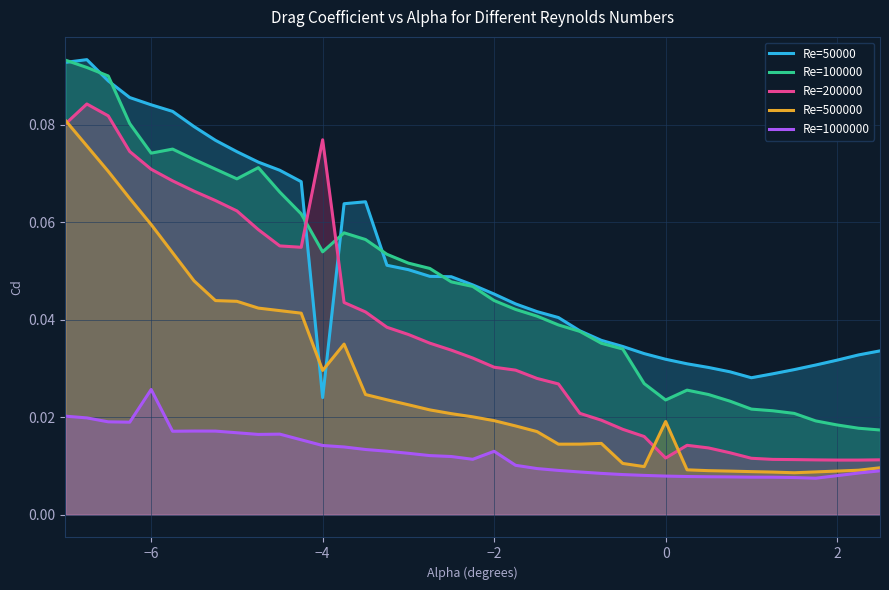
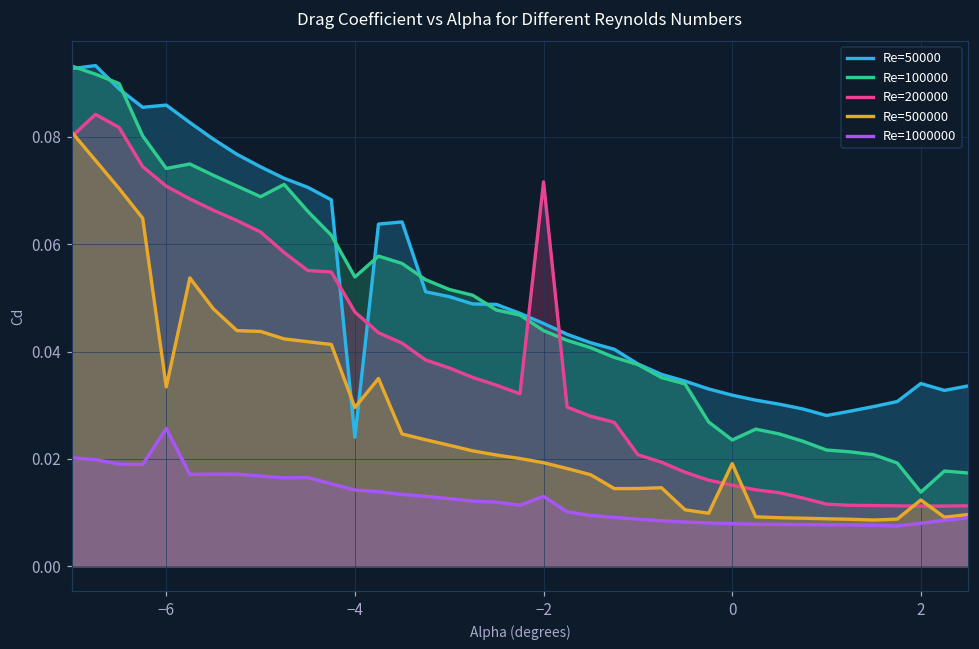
  {
    "Re=50000": {
-     "−6": 0.084,
+     "−6": 0.086,
      "−4": 0.024,
      "−2": 0.045,
      "0": 0.032,
-     "2": 0.032
+     "2": 0.034
    },
    "Re=100000": {
      "−6": 0.074,
      "−4": 0.054,
      "−2": 0.044,
      "0": 0.024,
-     "2": 0.018
+     "2": 0.014
    },
    "Re=200000": {
      "−6": 0.071,
-     "−4": 0.077,
-     "−2": 0.030,
-     "0": 0.012,
+     "−4": 0.047,
+     "−2": 0.072,
+     "0": 0.015,
      "2": 0.011
    },
    "Re=500000": {
-     "−6": 0.059,
+     "−6": 0.033,
      "−4": 0.030,
      "−2": 0.019,
      "0": 0.019,
-     "2": 0.009
+     "2": 0.012
    },
    "Re=1000000": {
      "−6": 0.026,
      "−4": 0.014,
      "−2": 0.013,
      "0": 0.008,
      "2": 0.008
    }
  }
